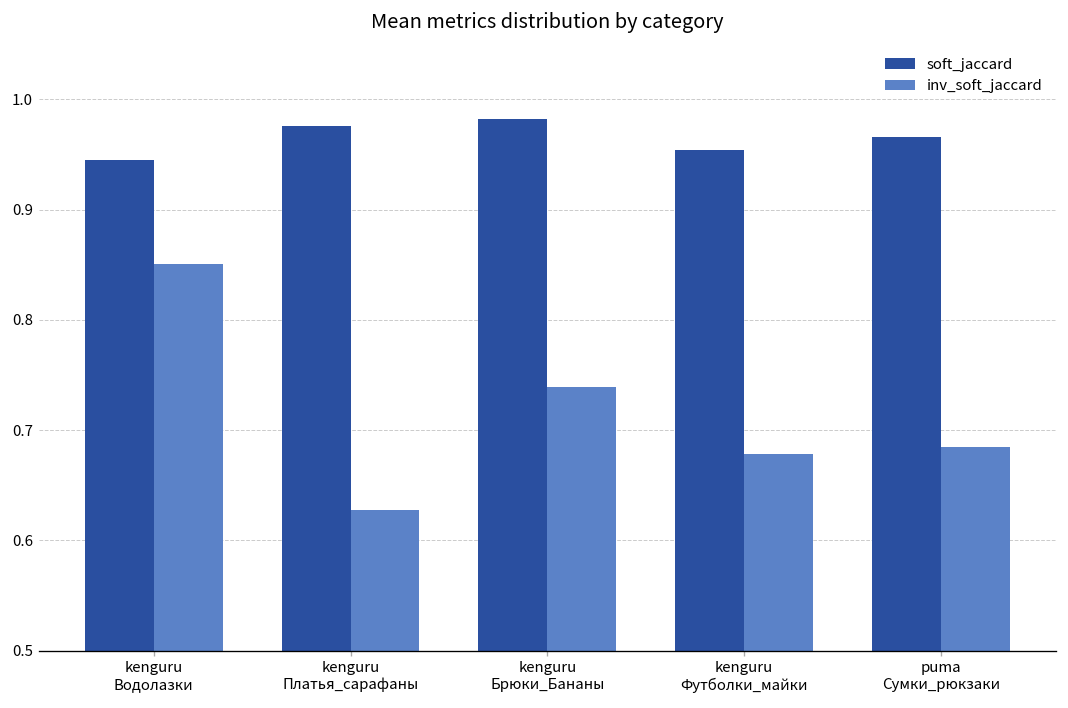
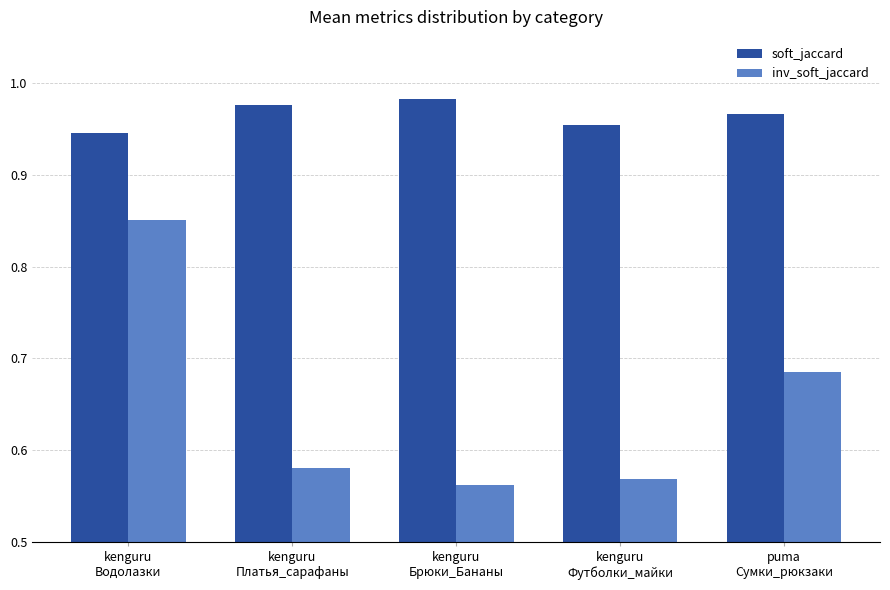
  {
    "soft_jaccard": {
      "kenguru Водолазки": 0.95,
      "kenguru Платья_сарафаны": 0.98,
      "kenguru Брюки_Бананы": 0.98,
      "kenguru Футболки_майки": 0.95,
      "puma Сумки_рюкзаки": 0.97
    },
    "inv_soft_jaccard": {
      "kenguru Водолазки": 0.85,
-     "kenguru Платья_сарафаны": 0.63,
-     "kenguru Брюки_Бананы": 0.74,
-     "kenguru Футболки_майки": 0.68,
+     "kenguru Платья_сарафаны": 0.58,
+     "kenguru Брюки_Бананы": 0.56,
+     "kenguru Футболки_майки": 0.57,
      "puma Сумки_рюкзаки": 0.68
    }
  }
